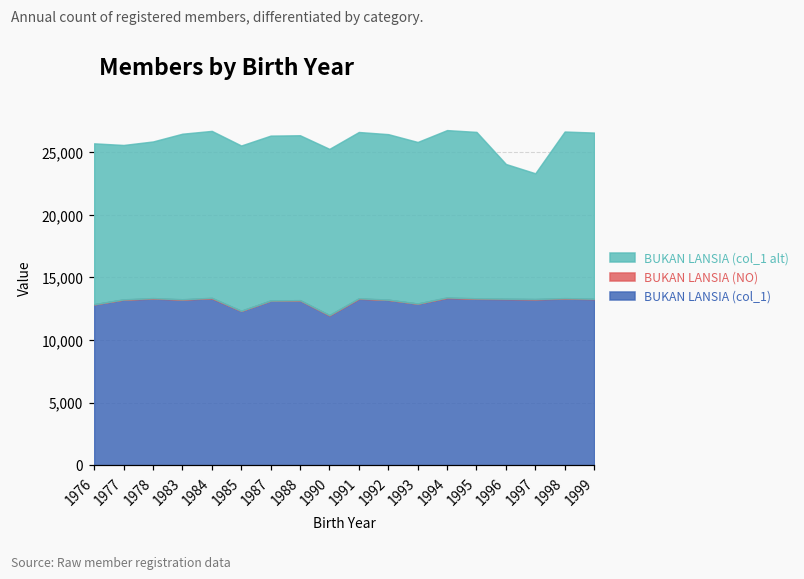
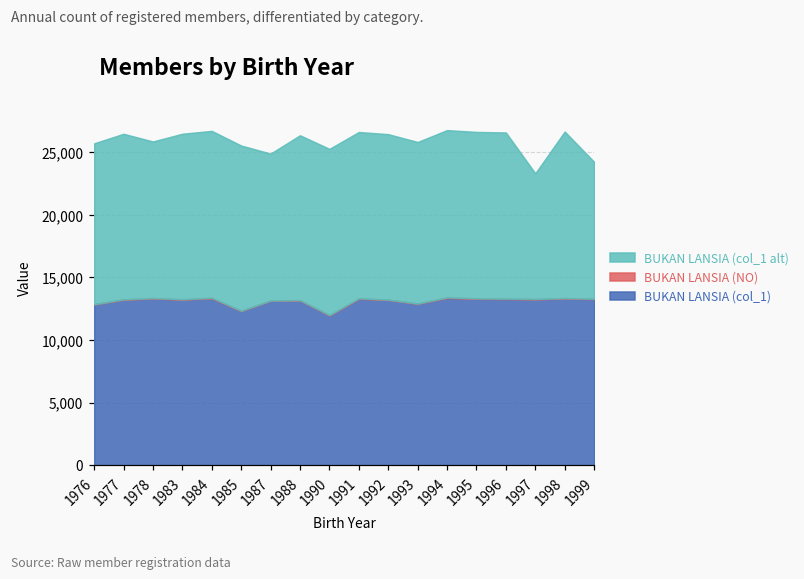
  {
    "BUKAN LANSIA (col_1 alt)": {
      "1976": "12,800",
-     "1977": "12,300",
+     "1977": "13,200",
      "1978": "12,500",
      "1983": "13,200",
      "1984": "13,300",
      "1985": "13,200",
-     "1987": "13,200",
+     "1987": "11,700",
      "1988": "13,200",
      "1990": "13,300",
      "1991": "13,300",
      "1992": "13,200",
      "1993": "12,900",
      "1994": "13,400",
      "1995": "13,300",
-     "1996": "10,700",
+     "1996": "13,300",
      "1997": "10,000",
      "1998": "13,300",
-     "1999": "13,300"
+     "1999": "10,900"
    }
  }
